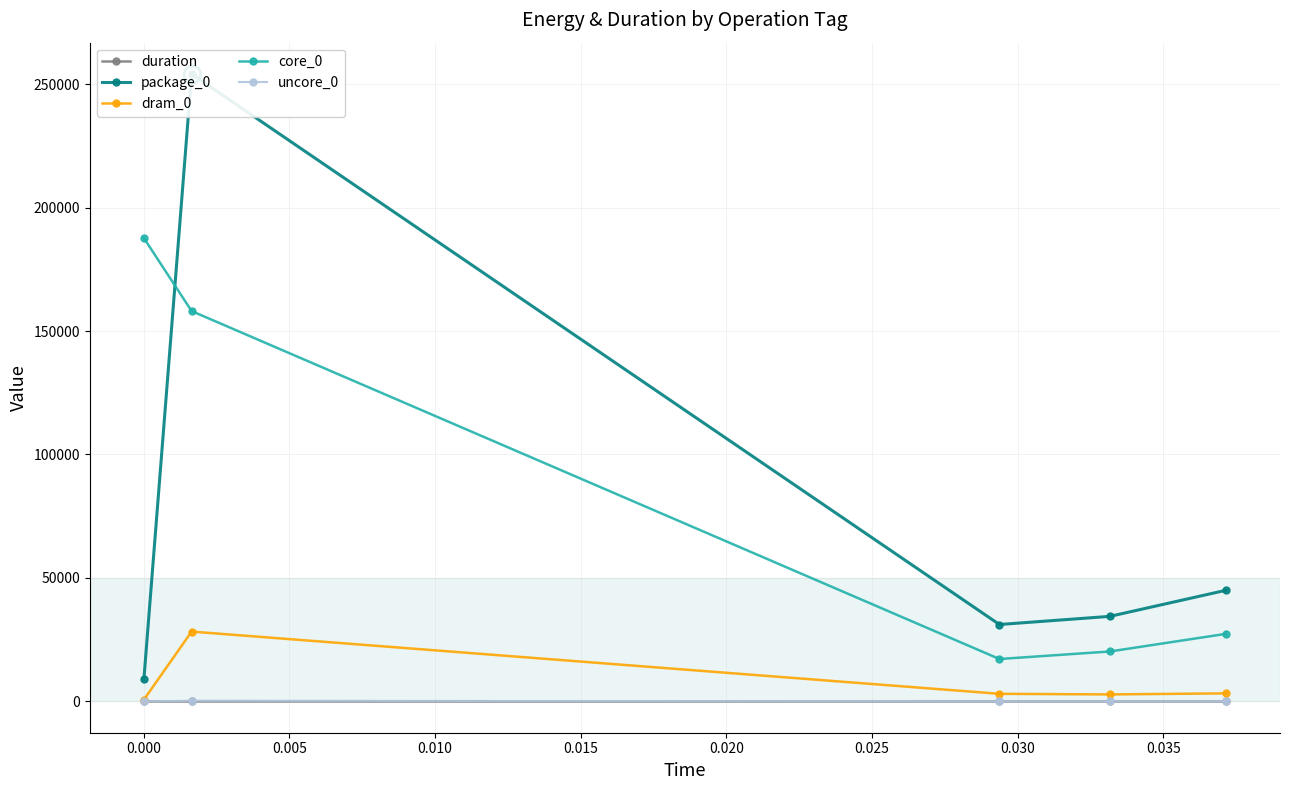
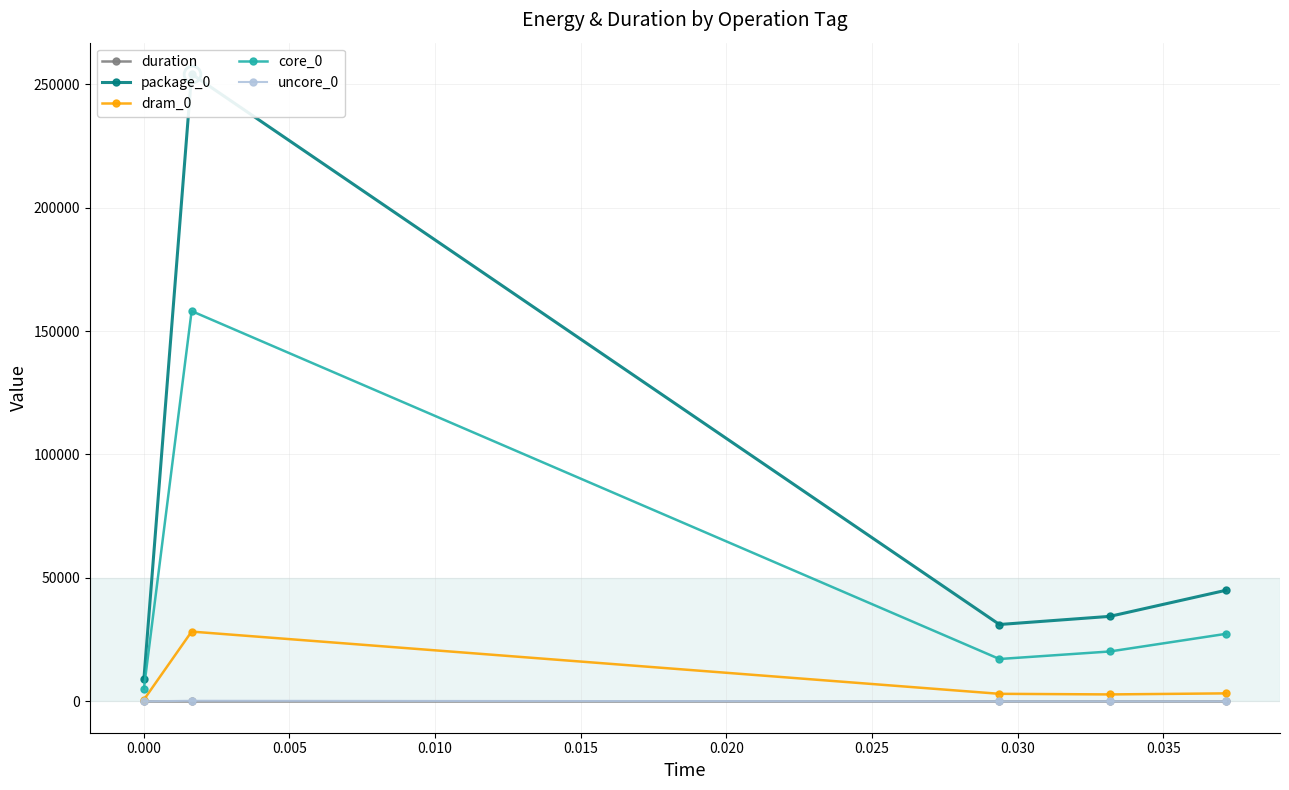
  {
    "core_0": {
-     "0.000": 188000
+     "0.000": 5000
    }
  }
